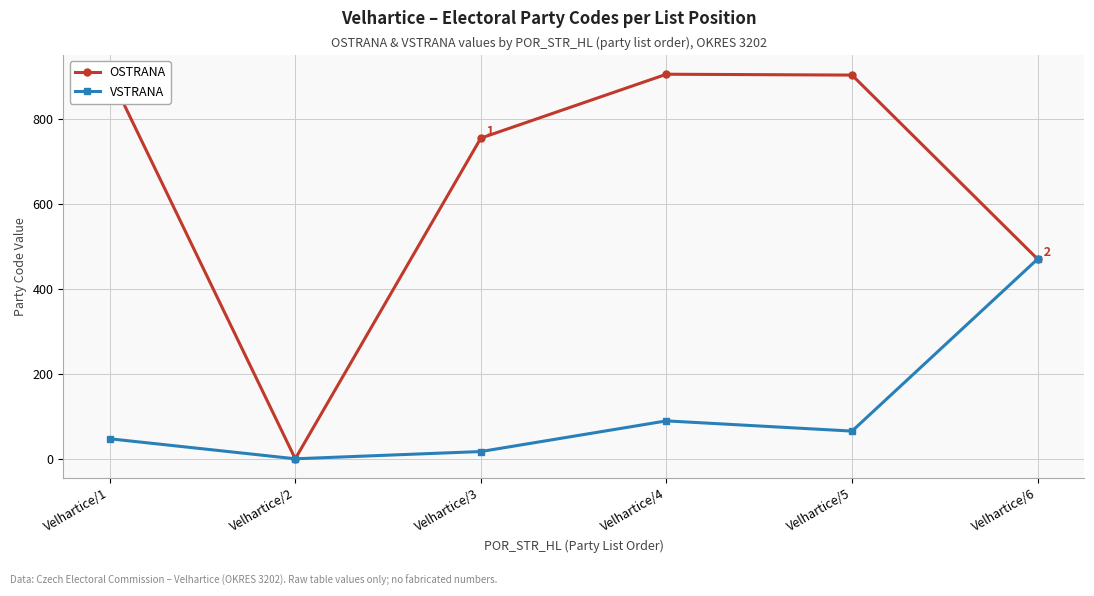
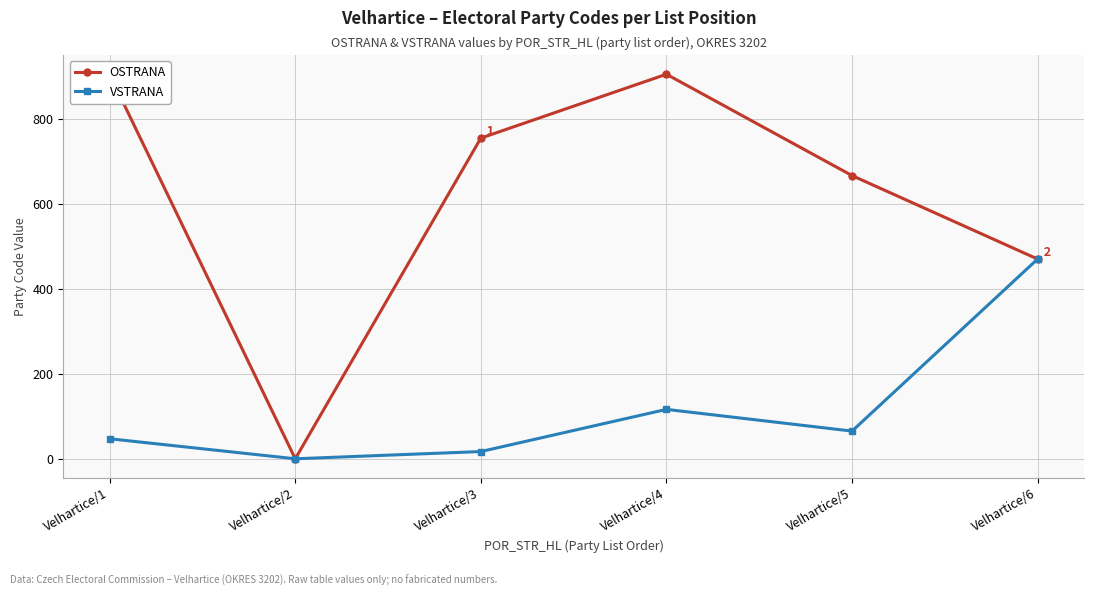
  {
    "OSTRANA": {
      "Velhartice/4": 900,
-     "Velhartice/5": 900
+     "Velhartice/5": 670
    },
    "VSTRANA": {
      "Velhartice/1": 50,
      "Velhartice/3": 20,
-     "Velhartice/4": 90,
+     "Velhartice/4": 120,
      "Velhartice/5": 70
    }
  }
